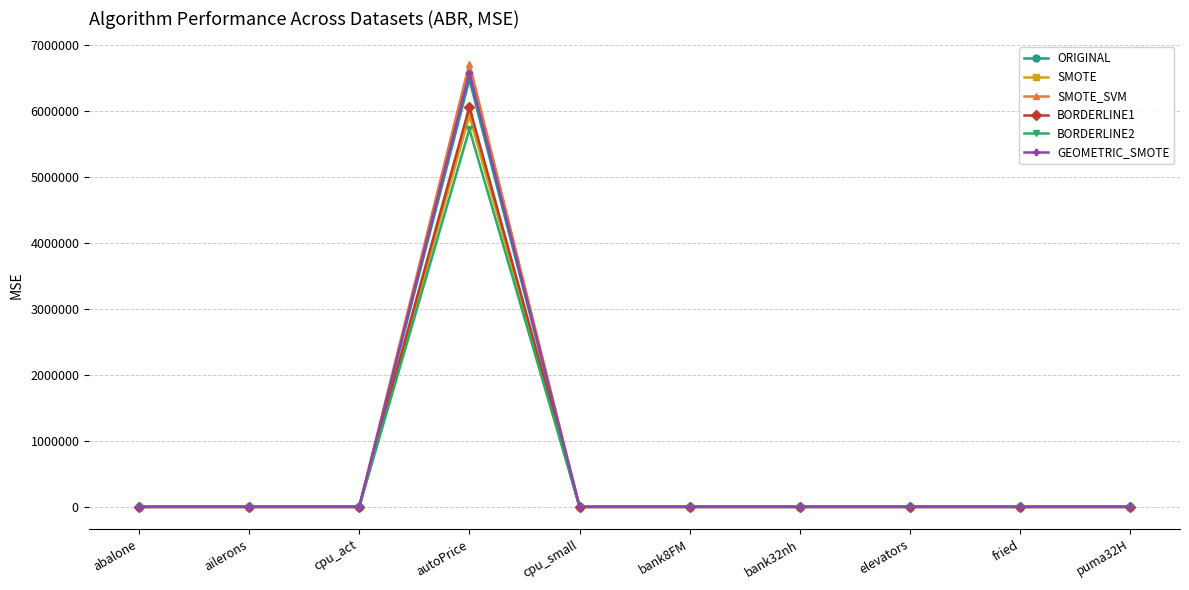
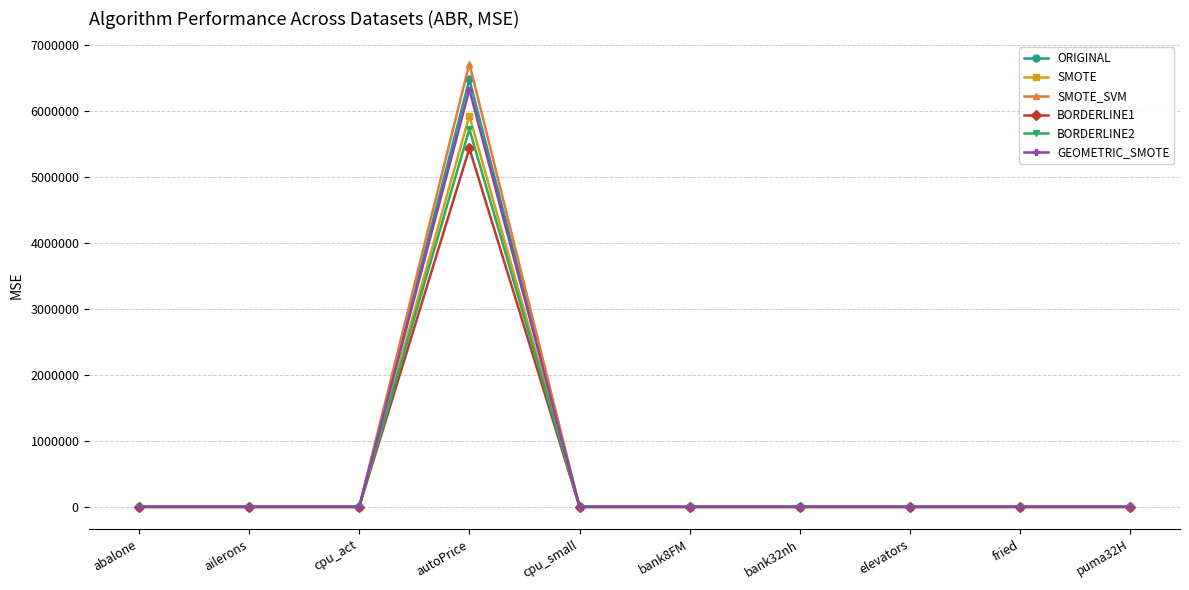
  {
    "BORDERLINE1": {
-     "autoPrice": 6100000
+     "autoPrice": 5400000
    },
    "GEOMETRIC_SMOTE": {
-     "autoPrice": 6600000
+     "autoPrice": 6300000
    }
  }
